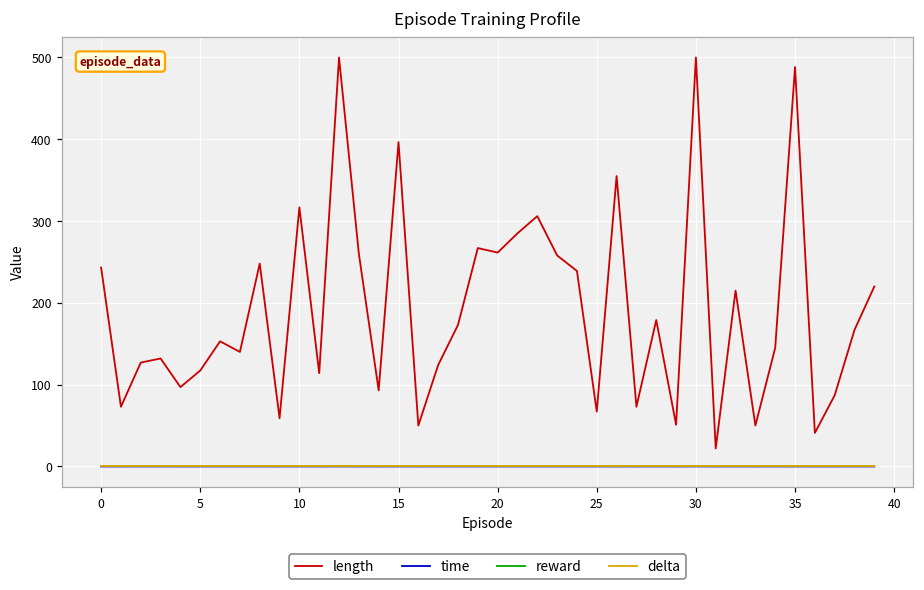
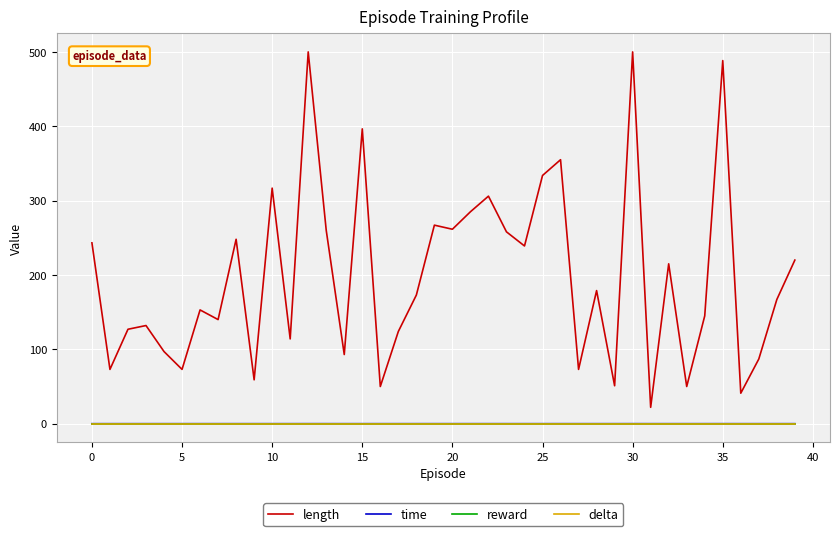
  {
    "length": {
      "0": 240,
-     "5": 120,
+     "5": 70,
      "10": 320,
      "15": 400,
      "20": 260,
-     "25": 70,
+     "25": 330,
      "30": 500,
      "35": 490
    },
    "delta": {
      "0": 0,
      "5": 0,
      "10": 0,
      "15": 0,
      "20": 0,
      "25": 0,
      "30": 0,
      "35": 0
    }
  }
